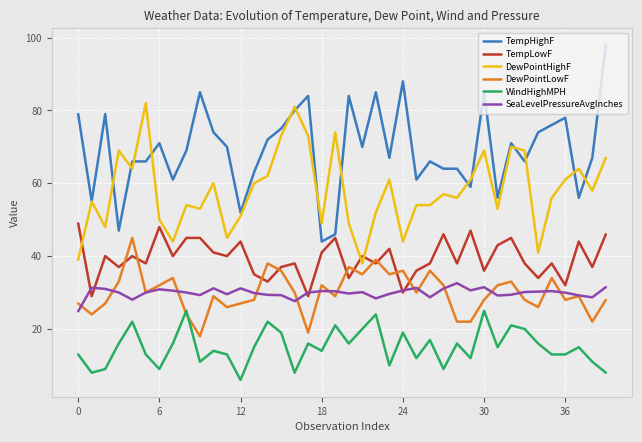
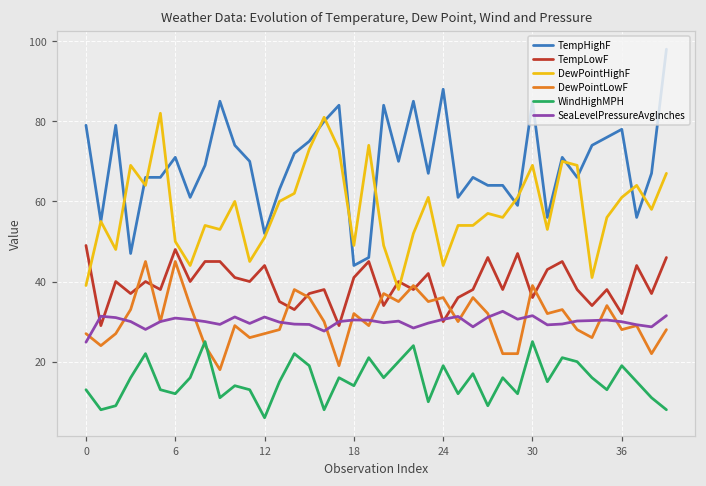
  {
    "TempHighF": {
      "0": 79,
      "6": 71,
      "12": 52,
      "18": 44,
      "24": 88,
      "36": 78
    },
    "TempLowF": {
      "0": 49,
      "6": 48,
      "12": 44,
      "18": 41,
      "30": 36,
      "36": 32
    },
    "DewPointHighF": {
      "0": 39,
      "6": 50,
      "12": 51,
      "18": 49,
      "24": 44,
      "30": 69,
      "36": 61
    },
    "DewPointLowF": {
      "0": 27,
-     "6": 32,
+     "6": 45,
      "12": 27,
      "18": 32,
      "24": 36,
-     "30": 28,
+     "30": 39,
      "36": 28
    },
    "WindHighMPH": {
      "0": 13,
-     "6": 9,
+     "6": 12,
      "12": 6,
      "18": 14,
      "24": 19,
      "30": 25,
-     "36": 13
+     "36": 19
    },
    "SeaLevelPressureAvgInches": {
      "0": 25,
      "6": 31,
      "12": 31,
      "18": 30,
      "30": 31,
      "36": 30
    }
  }
